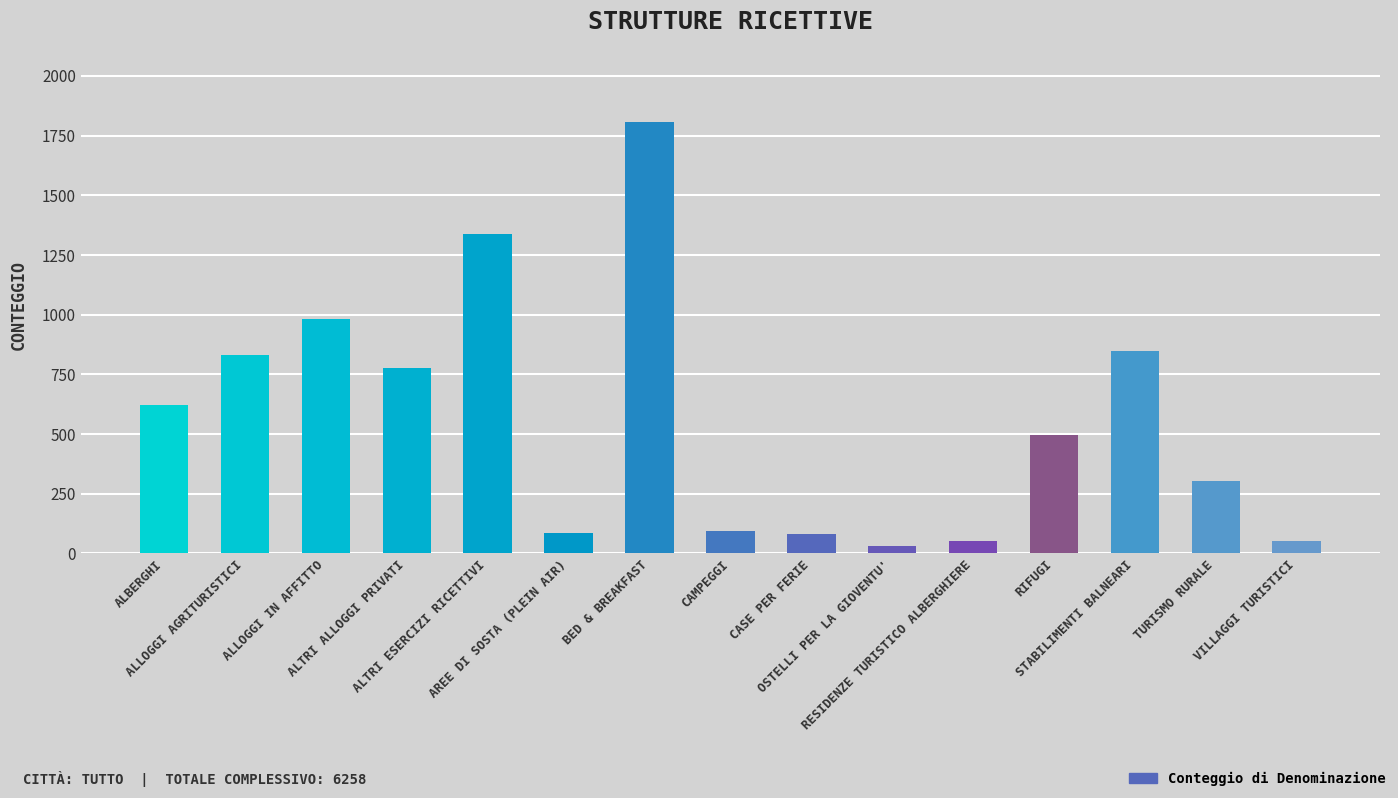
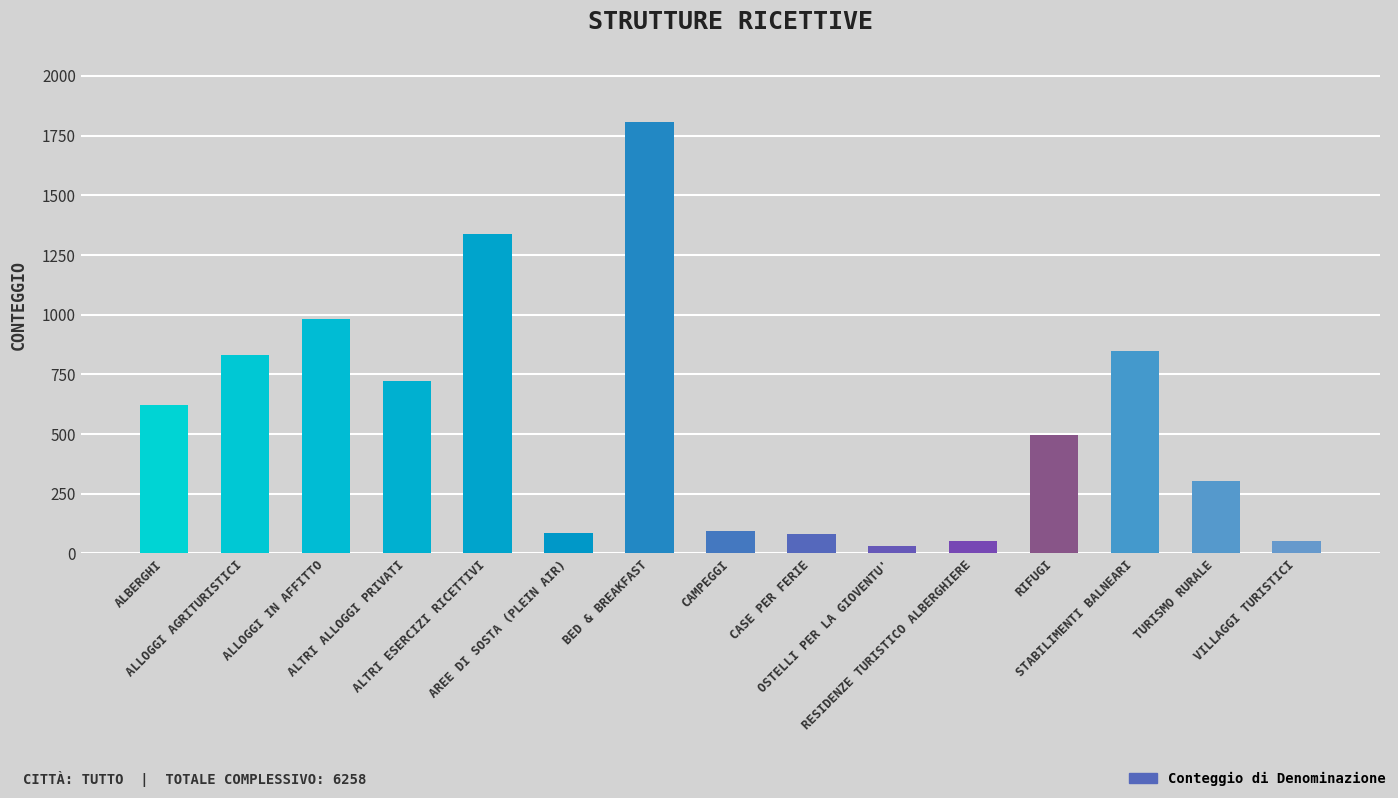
  {
    "ALBERGHI": 620,
    "ALLOGGI AGRITURISTICI": 830,
    "ALLOGGI IN AFFITTO": 980,
-   "ALTRI ALLOGGI PRIVATI": 780,
+   "ALTRI ALLOGGI PRIVATI": 720,
    "ALTRI ESERCIZI RICETTIVI": 1340,
    "AREE DI SOSTA (PLEIN AIR)": 90,
    "BED & BREAKFAST": 1810,
    "CAMPEGGI": 90,
    "CASE PER FERIE": 80,
    "OSTELLI PER LA GIOVENTU'": 30,
    "RESIDENZE TURISTICO ALBERGHIERE": 50,
    "RIFUGI": 500,
    "STABILIMENTI BALNEARI": 850,
    "TURISMO RURALE": 300,
    "VILLAGGI TURISTICI": 50
  }
